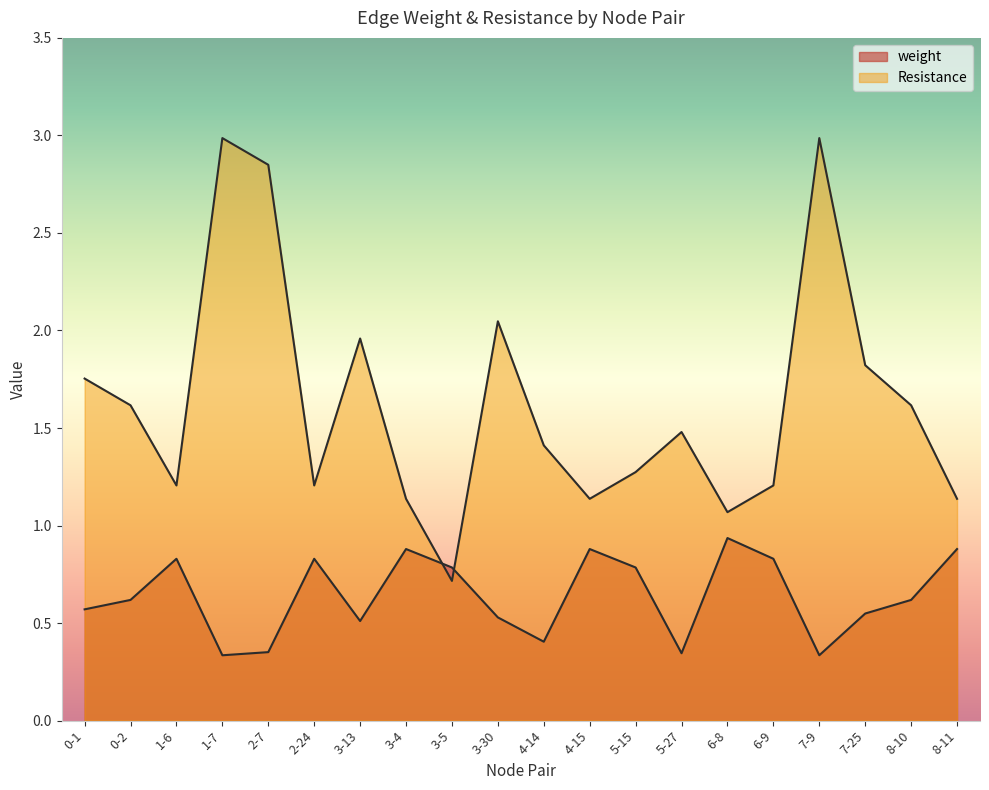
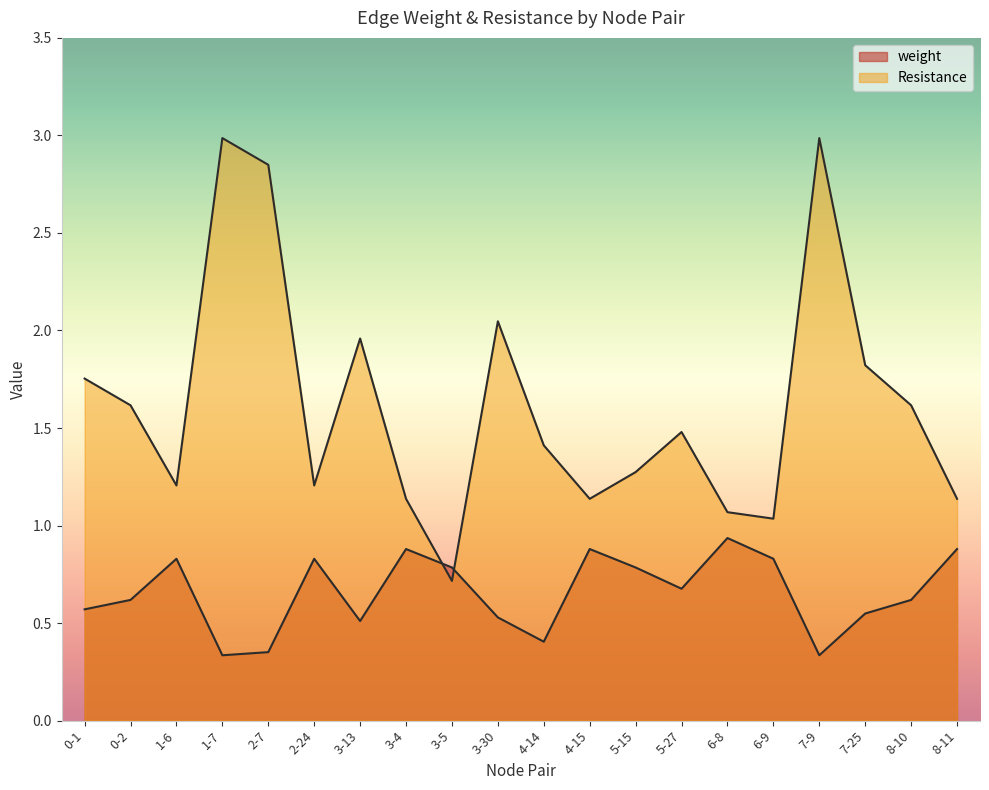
  {
    "weight": {
      "0-1": 0.57,
      "0-2": 0.62,
      "1-6": 0.83,
      "1-7": 0.33,
      "2-7": 0.35,
      "2-24": 0.83,
      "3-13": 0.51,
      "3-4": 0.88,
      "3-5": 0.78,
      "3-30": 0.53,
      "4-14": 0.40,
      "4-15": 0.88,
      "5-15": 0.78,
-     "5-27": 0.35,
+     "5-27": 0.68,
      "6-8": 0.94,
      "6-9": 0.83,
      "7-9": 0.33,
      "7-25": 0.55,
      "8-10": 0.62,
      "8-11": 0.88
    },
    "Resistance": {
      "0-1": 1.75,
      "0-2": 1.62,
      "1-6": 1.21,
      "1-7": 2.99,
      "2-7": 2.85,
      "2-24": 1.21,
      "3-13": 1.96,
      "3-4": 1.14,
      "3-5": 0.72,
      "3-30": 2.05,
      "4-14": 1.41,
      "4-15": 1.14,
      "5-15": 1.27,
      "5-27": 1.48,
      "6-8": 1.07,
-     "6-9": 1.21,
+     "6-9": 1.04,
      "7-9": 2.99,
      "7-25": 1.82,
      "8-10": 1.62,
      "8-11": 1.14
    }
  }
